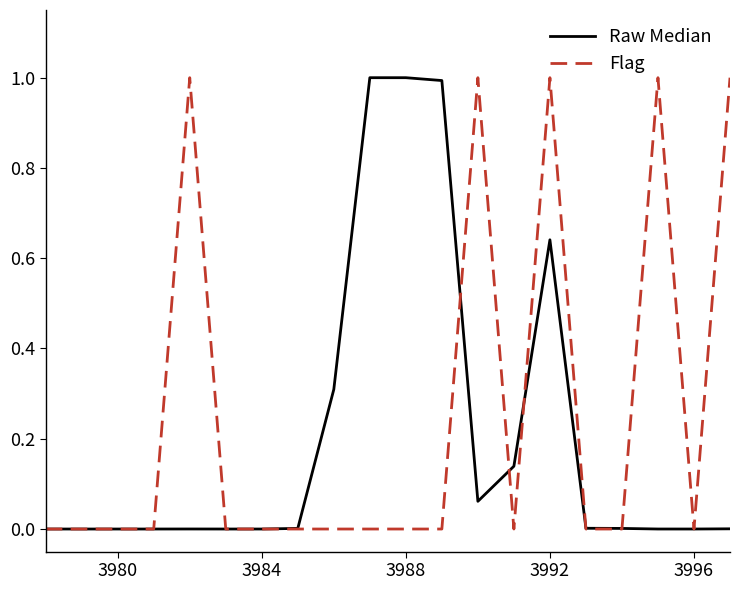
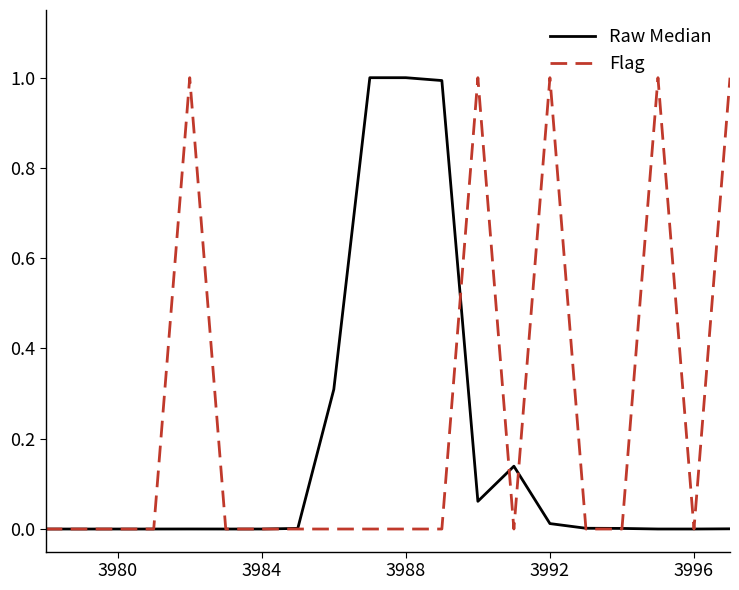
  {
    "Raw Median": {
      "3988": 1.00,
-     "3992": 0.64
+     "3992": 0.01
    },
    "Flag": {
      "3988": 0.00,
      "3992": 1.00
    }
  }
